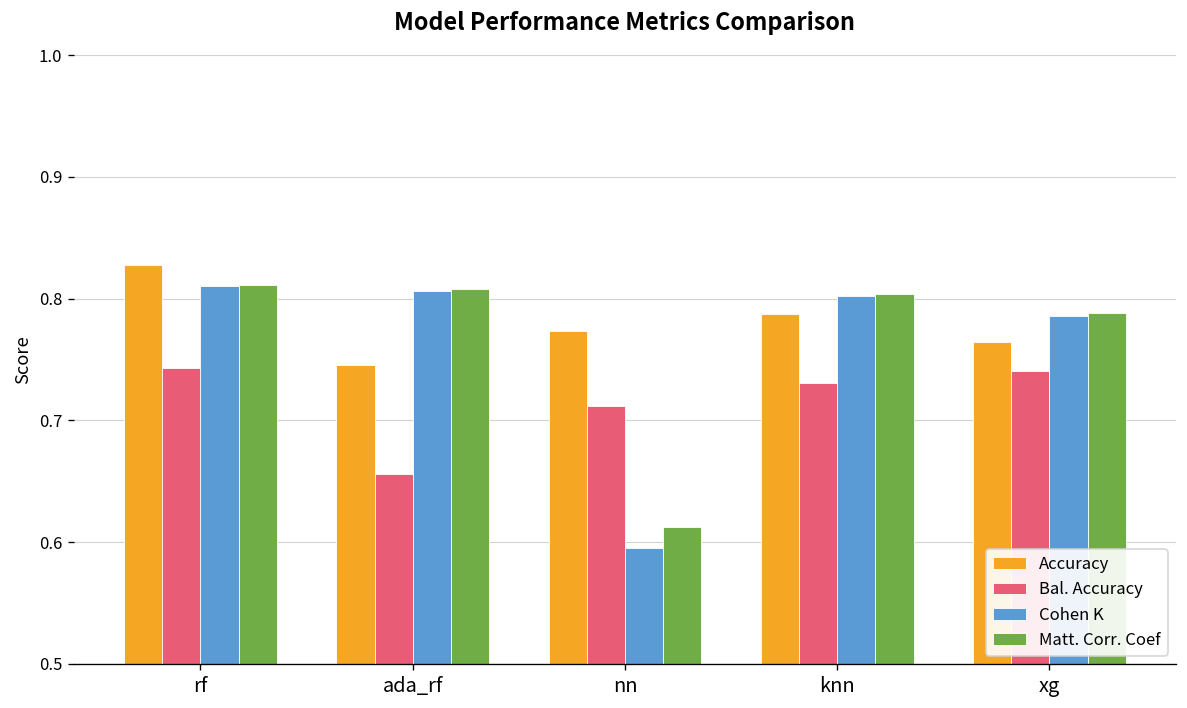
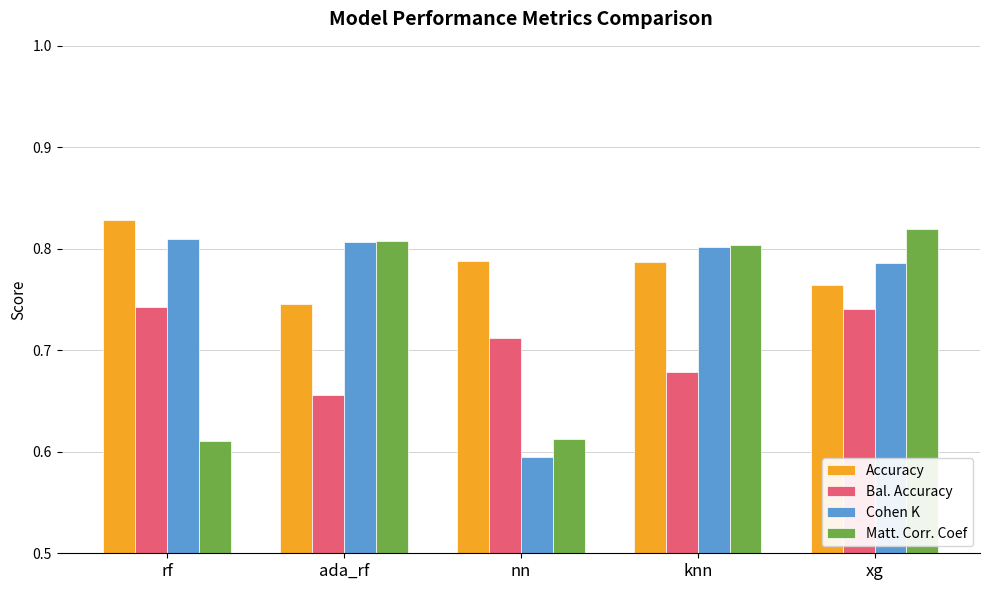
  {
    "Accuracy": {
      "rf": 0.828,
      "ada_rf": 0.746,
-     "nn": 0.773,
+     "nn": 0.788,
      "knn": 0.787,
      "xg": 0.764
    },
    "Bal. Accuracy": {
      "rf": 0.743,
      "ada_rf": 0.656,
      "nn": 0.712,
-     "knn": 0.731,
+     "knn": 0.679,
      "xg": 0.741
    },
    "Cohen K": {
      "rf": 0.810,
      "ada_rf": 0.806,
      "nn": 0.595,
      "knn": 0.802,
      "xg": 0.786
    },
    "Matt. Corr. Coef": {
-     "rf": 0.811,
+     "rf": 0.611,
      "ada_rf": 0.808,
      "nn": 0.613,
      "knn": 0.804,
-     "xg": 0.788
+     "xg": 0.819
    }
  }
